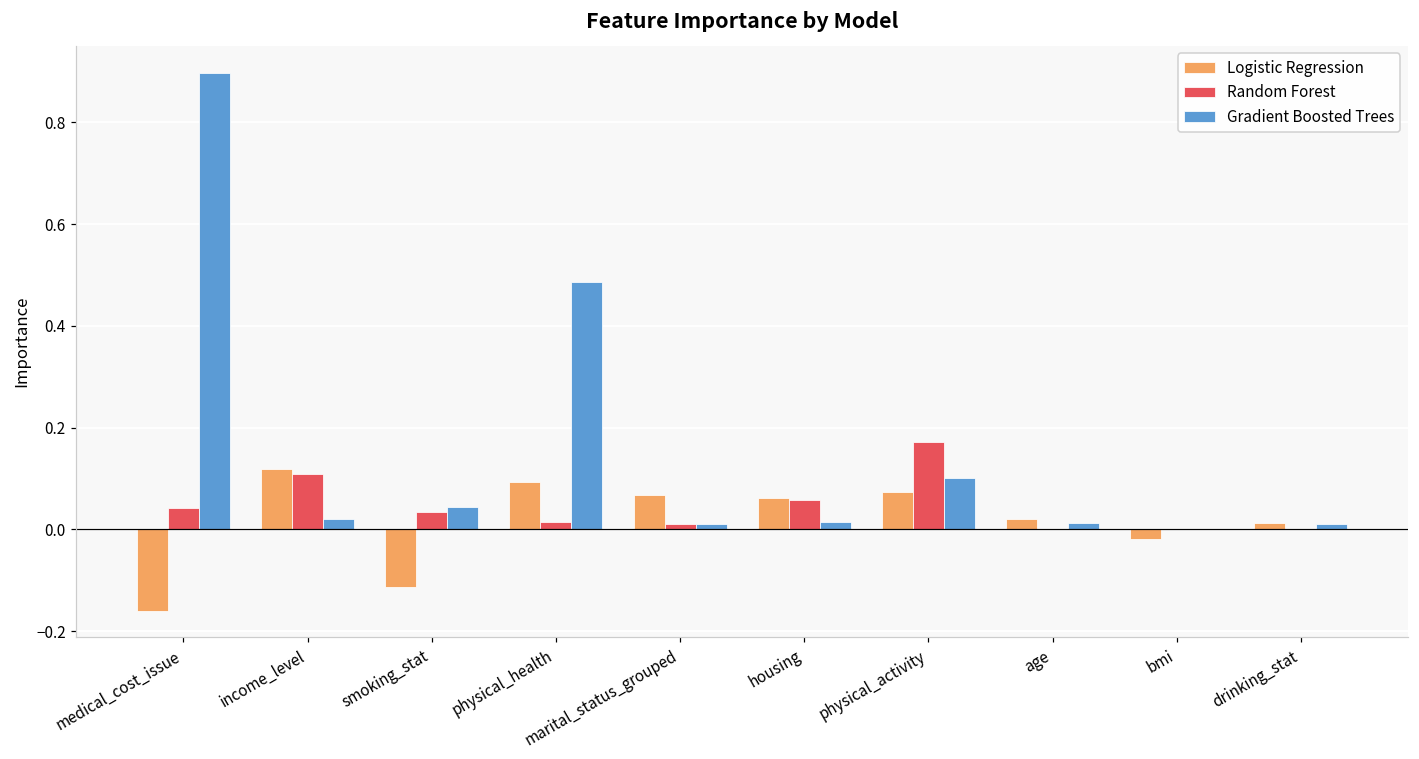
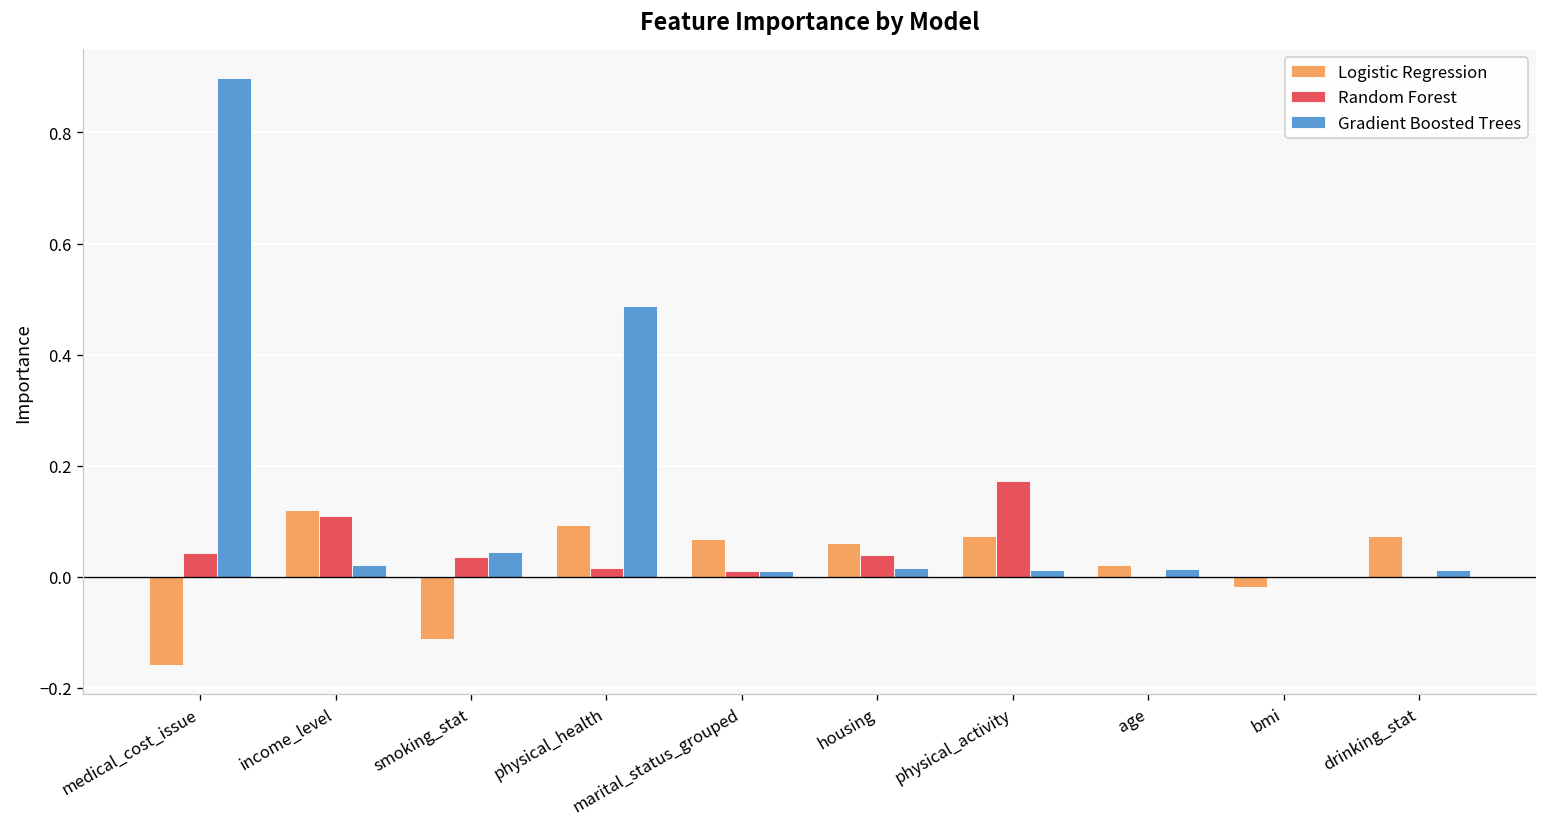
  {
    "Logistic Regression": {
      "medical_cost_issue": -0.16,
      "income_level": 0.12,
      "smoking_stat": -0.11,
      "physical_health": 0.09,
      "marital_status_grouped": 0.07,
      "housing": 0.06,
      "physical_activity": 0.07,
      "age": 0.02,
      "bmi": -0.02,
-     "drinking_stat": 0.01
+     "drinking_stat": 0.07
    },
    "Random Forest": {
      "medical_cost_issue": 0.04,
      "income_level": 0.11,
      "smoking_stat": 0.03,
      "physical_health": 0.01,
      "marital_status_grouped": 0.01,
-     "housing": 0.06,
+     "housing": 0.04,
      "physical_activity": 0.17,
      "bmi": 0.00
    },
    "Gradient Boosted Trees": {
      "medical_cost_issue": 0.90,
      "income_level": 0.02,
      "smoking_stat": 0.04,
      "physical_health": 0.49,
      "marital_status_grouped": 0.01,
      "housing": 0.01,
-     "physical_activity": 0.10,
+     "physical_activity": 0.01,
      "age": 0.01,
      "bmi": 0.00,
      "drinking_stat": 0.01
    }
  }
